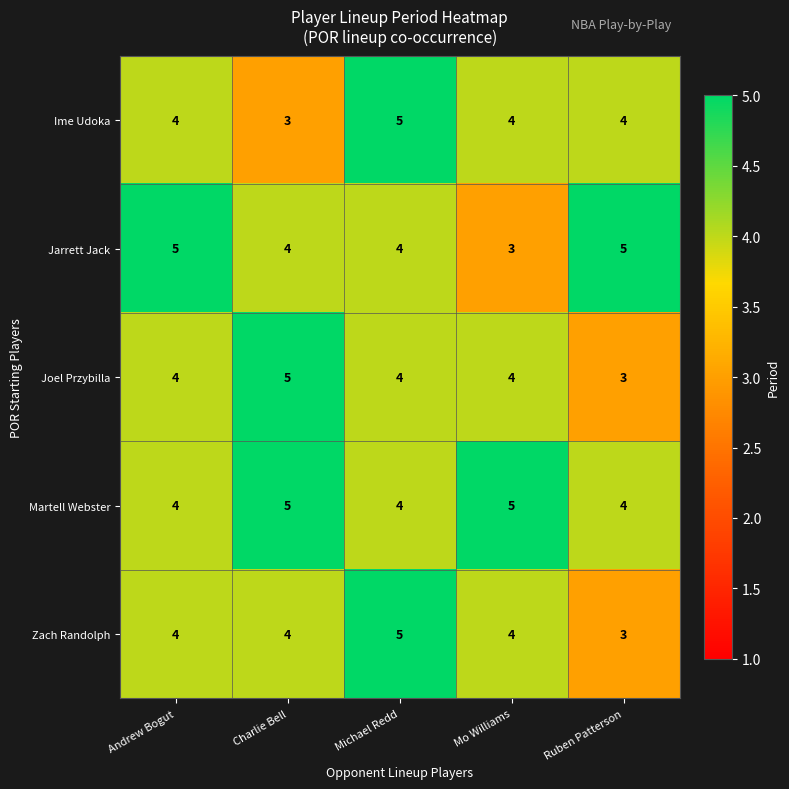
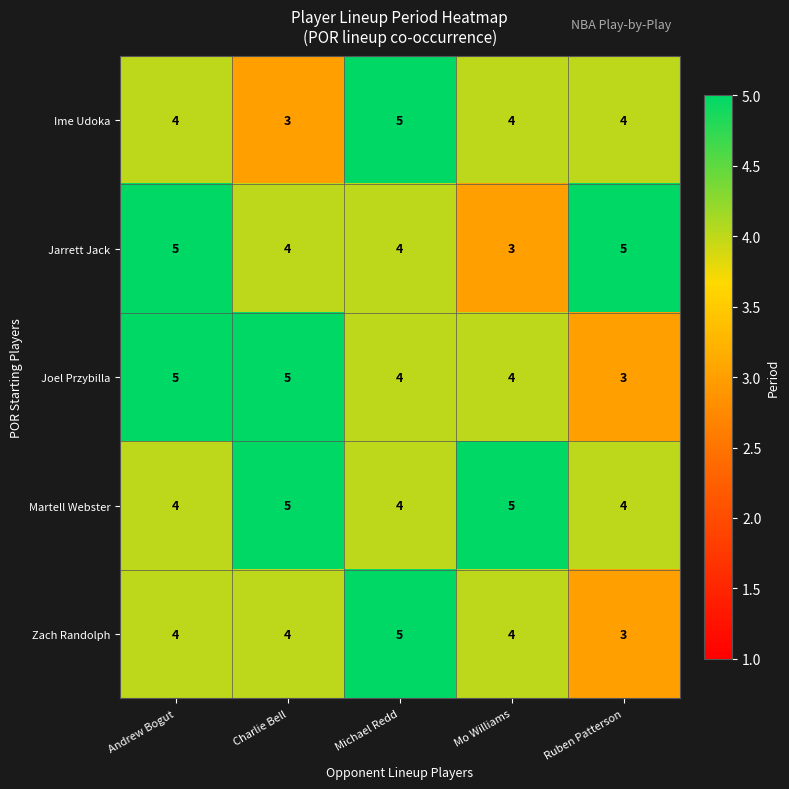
  {
    "Ime Udoka": {
      "Andrew Bogut": 4,
      "Charlie Bell": 3,
      "Michael Redd": 5,
      "Mo Williams": 4,
      "Ruben Patterson": 4
    },
    "Jarrett Jack": {
      "Andrew Bogut": 5,
      "Charlie Bell": 4,
      "Michael Redd": 4,
      "Mo Williams": 3,
      "Ruben Patterson": 5
    },
    "Joel Przybilla": {
-     "Andrew Bogut": 4,
+     "Andrew Bogut": 5,
      "Charlie Bell": 5,
      "Michael Redd": 4,
      "Mo Williams": 4,
      "Ruben Patterson": 3
    },
    "Martell Webster": {
      "Andrew Bogut": 4,
      "Charlie Bell": 5,
      "Michael Redd": 4,
      "Mo Williams": 5,
      "Ruben Patterson": 4
    },
    "Zach Randolph": {
      "Andrew Bogut": 4,
      "Charlie Bell": 4,
      "Michael Redd": 5,
      "Mo Williams": 4,
      "Ruben Patterson": 3
    }
  }
